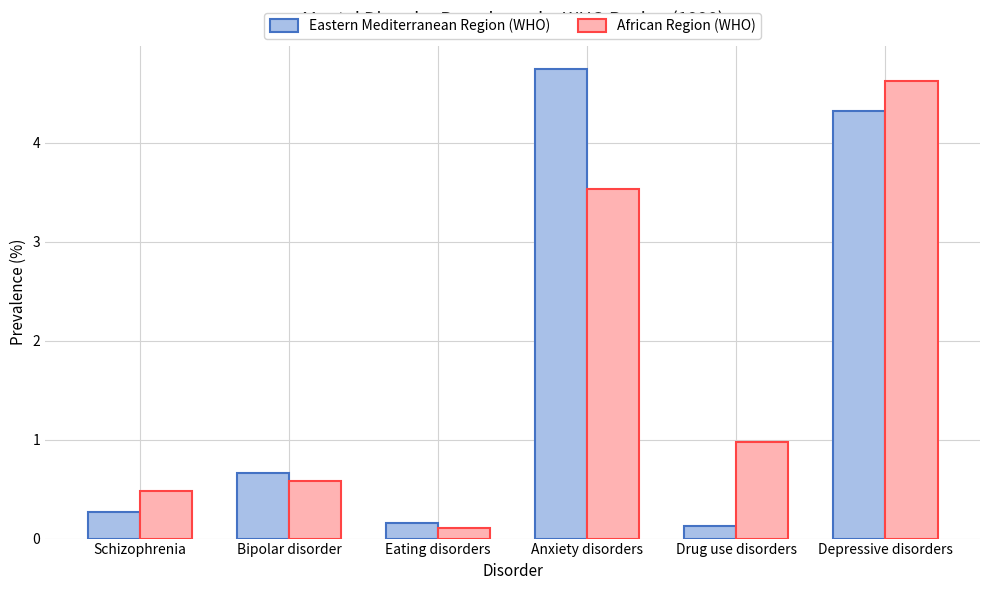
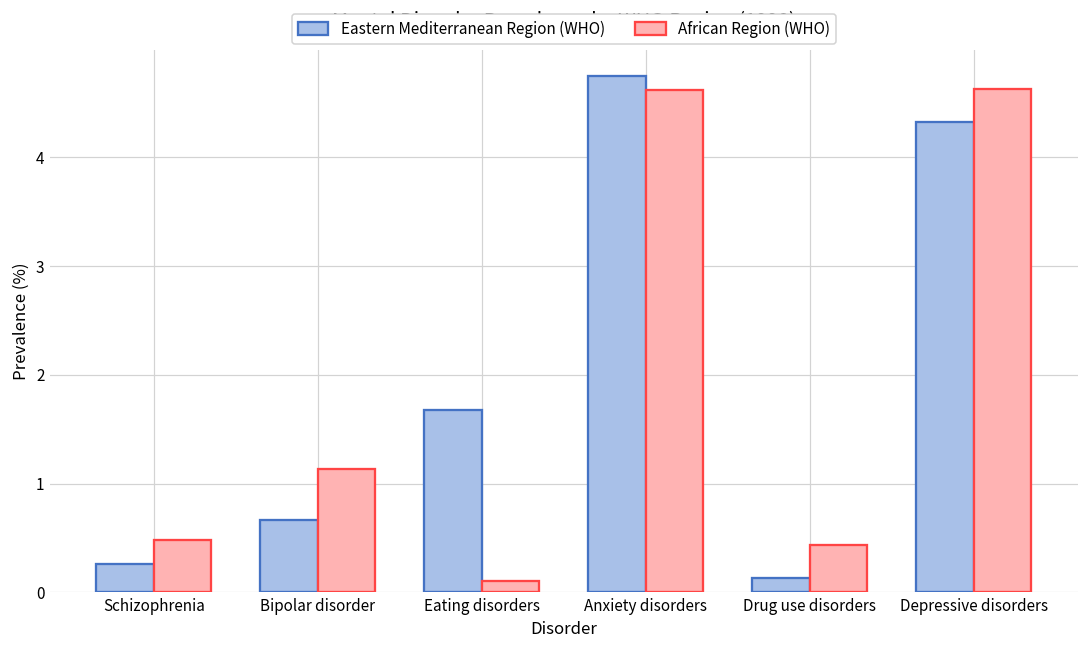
  {
    "Eastern Mediterranean Region (WHO)": {
      "Schizophrenia": 0.3,
      "Bipolar disorder": 0.7,
-     "Eating disorders": 0.2,
+     "Eating disorders": 1.7,
      "Anxiety disorders": 4.7,
      "Drug use disorders": 0.1,
      "Depressive disorders": 4.3
    },
    "African Region (WHO)": {
      "Schizophrenia": 0.5,
-     "Bipolar disorder": 0.6,
+     "Bipolar disorder": 1.1,
      "Eating disorders": 0.1,
-     "Anxiety disorders": 3.5,
-     "Drug use disorders": 1.0,
+     "Anxiety disorders": 4.6,
+     "Drug use disorders": 0.4,
      "Depressive disorders": 4.6
    }
  }
